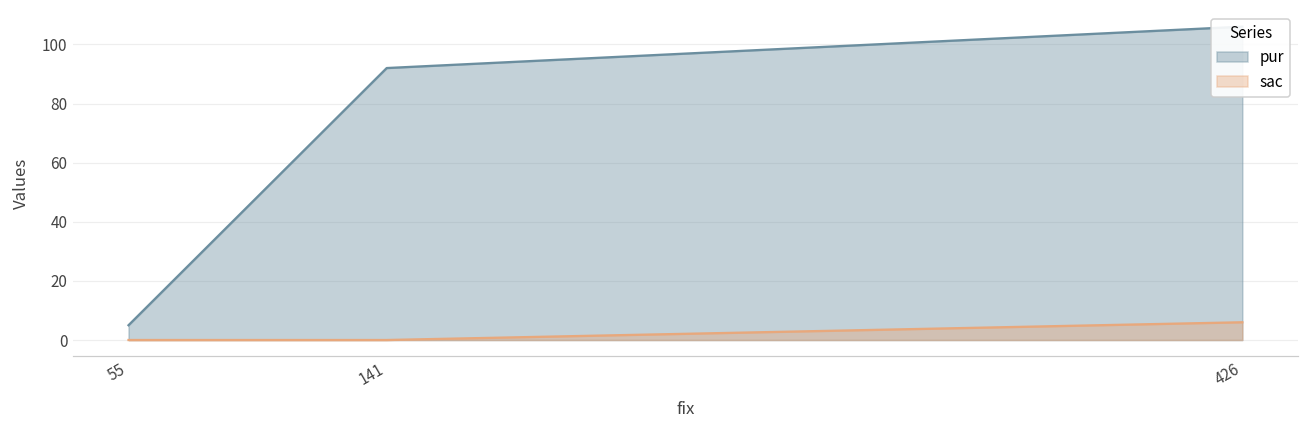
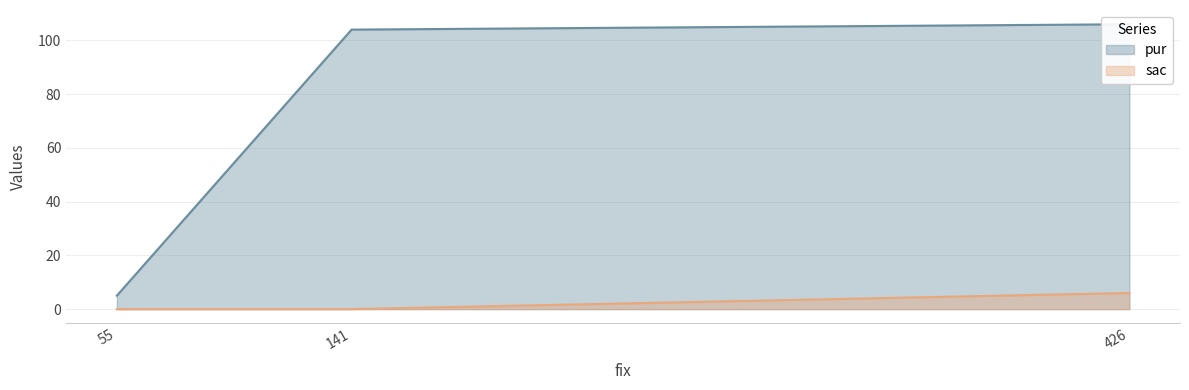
  {
    "pur": {
      "55": 5,
-     "141": 92
+     "141": 104
    },
    "sac": {
      "55": 0,
      "141": 0,
      "426": 6
    }
  }
